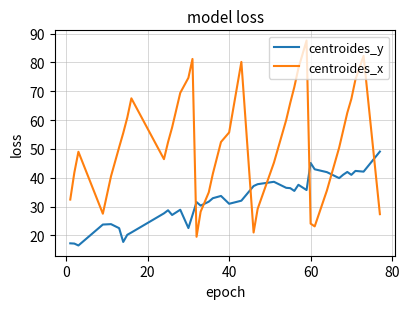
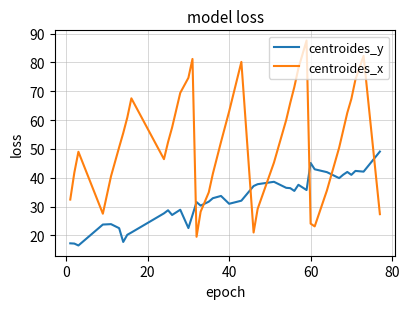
  {
    "centroides_y": {
      "40": 31,
      "60": 45
    },
    "centroides_x": {
-     "40": 56,
+     "40": 63,
      "60": 24
    }
  }
